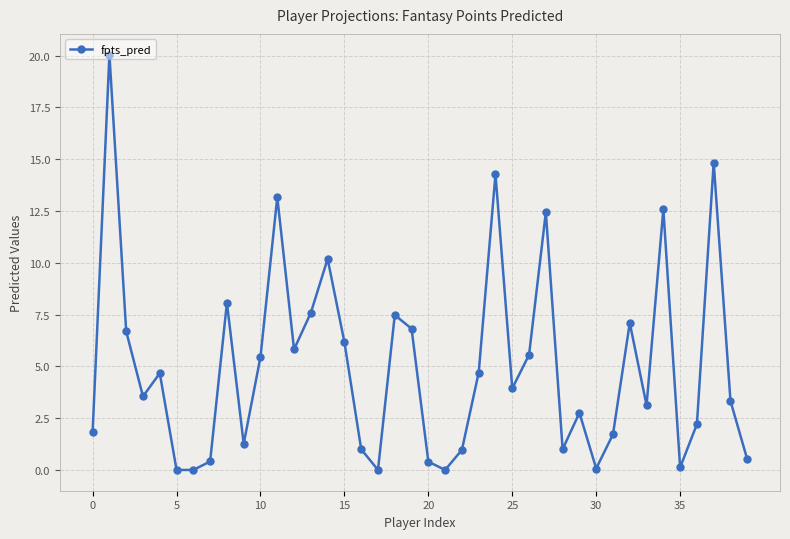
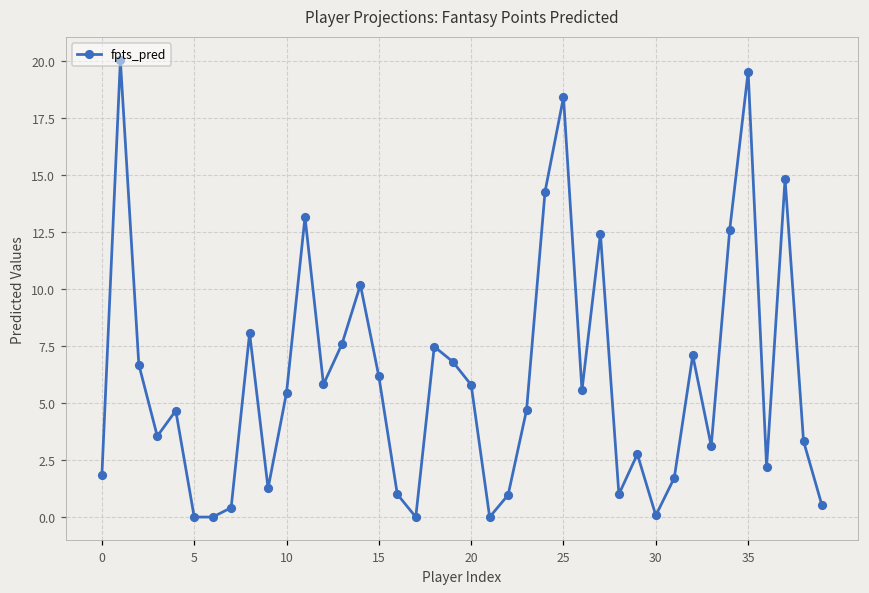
  {
    "0": 1.8,
    "5": 0.0,
    "10": 5.5,
    "15": 6.2,
-   "20": 0.4,
-   "25": 3.9,
+   "20": 5.8,
+   "25": 18.4,
    "30": 0.1,
-   "35": 0.1
+   "35": 19.6
  }
